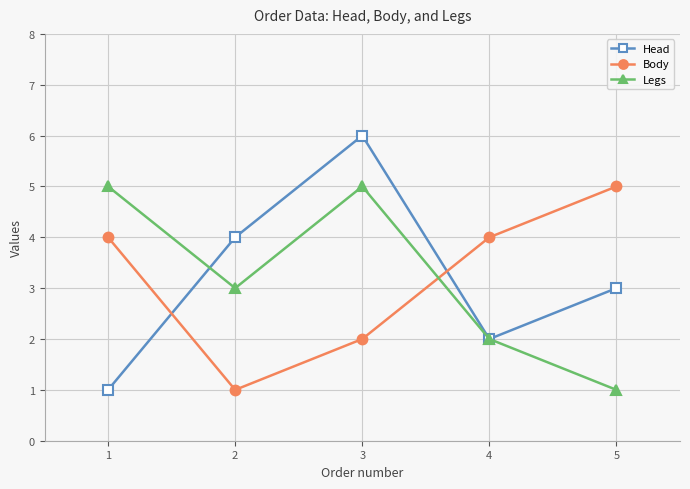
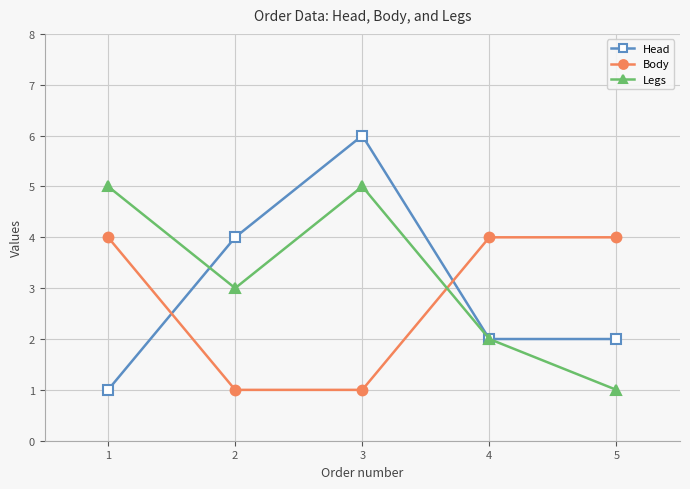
  {
    "Head": {
      "1": 1,
      "2": 4,
      "3": 6,
-     "5": 3
+     "5": 2
    },
    "Body": {
      "1": 4,
      "2": 1,
-     "3": 2,
+     "3": 1,
      "4": 4,
-     "5": 5
+     "5": 4
    },
    "Legs": {
      "1": 5,
      "2": 3,
      "3": 5,
      "5": 1
    }
  }
